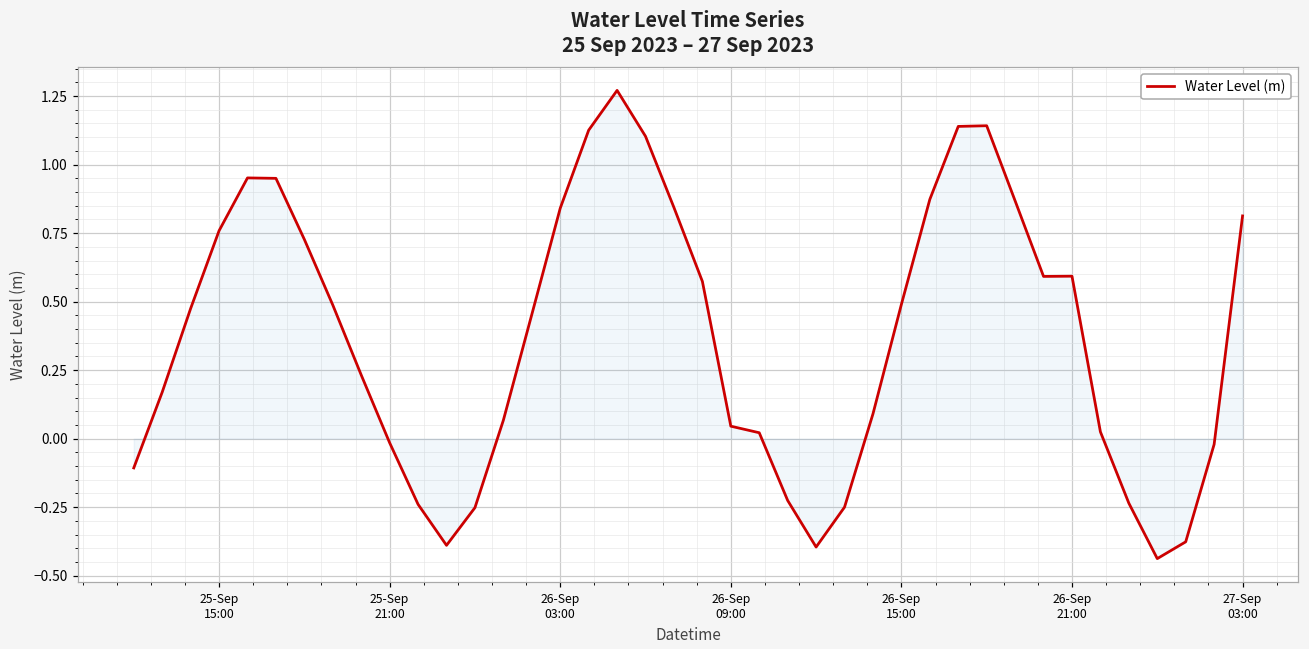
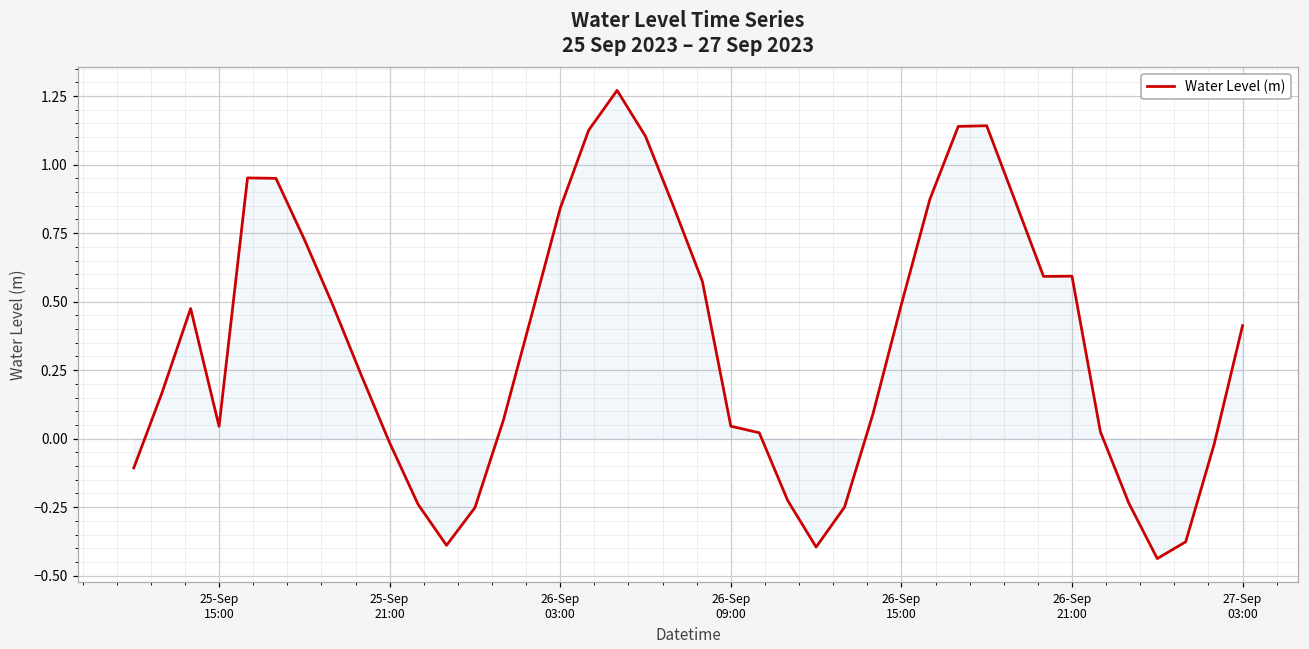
  {
    "Water Level (m)": {
-     "25-Sep 15:00": 0.76,
+     "25-Sep 15:00": 0.04,
      "25-Sep 21:00": -0.02,
-     "27-Sep 03:00": 0.81
+     "27-Sep 03:00": 0.41
    }
  }
